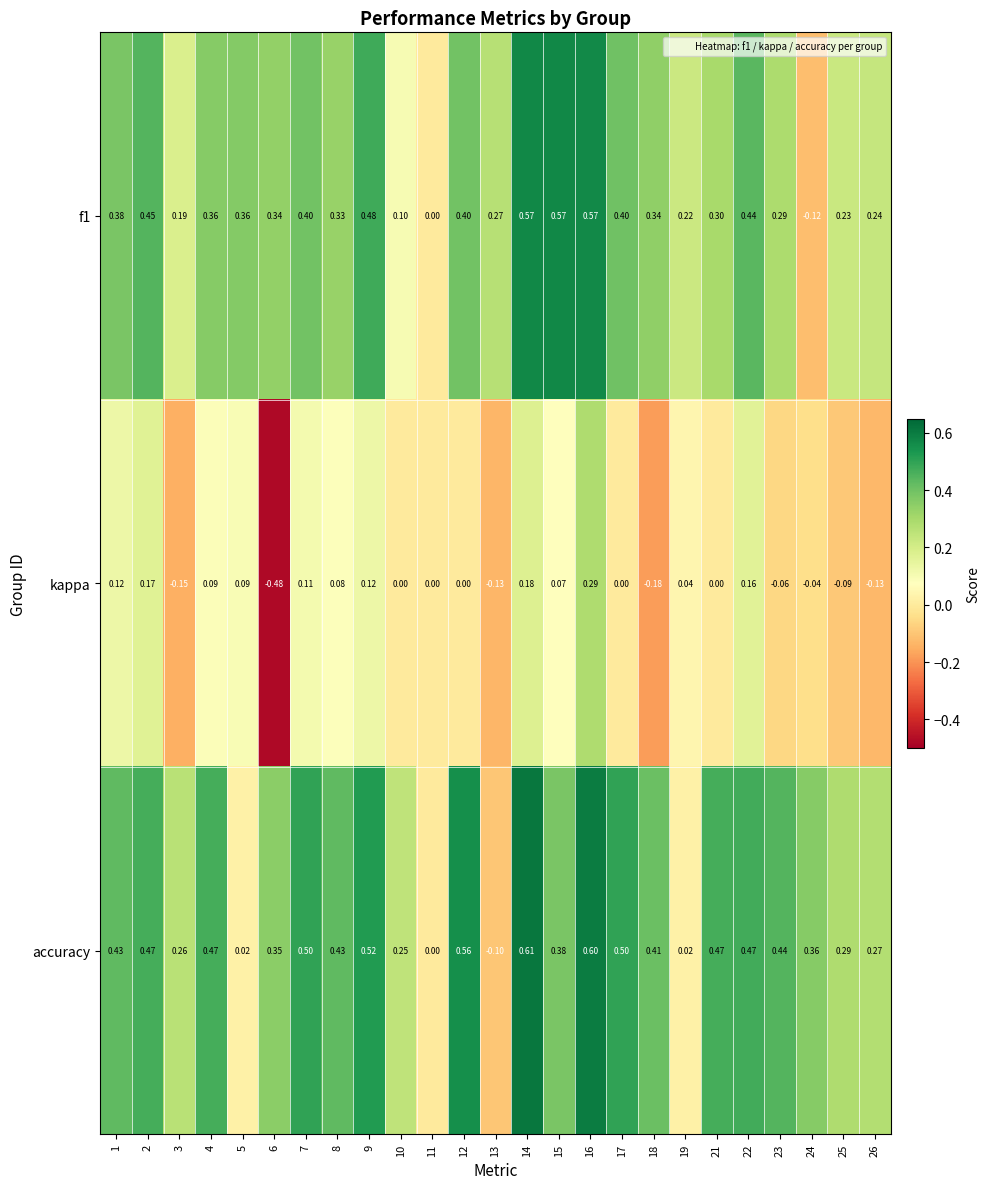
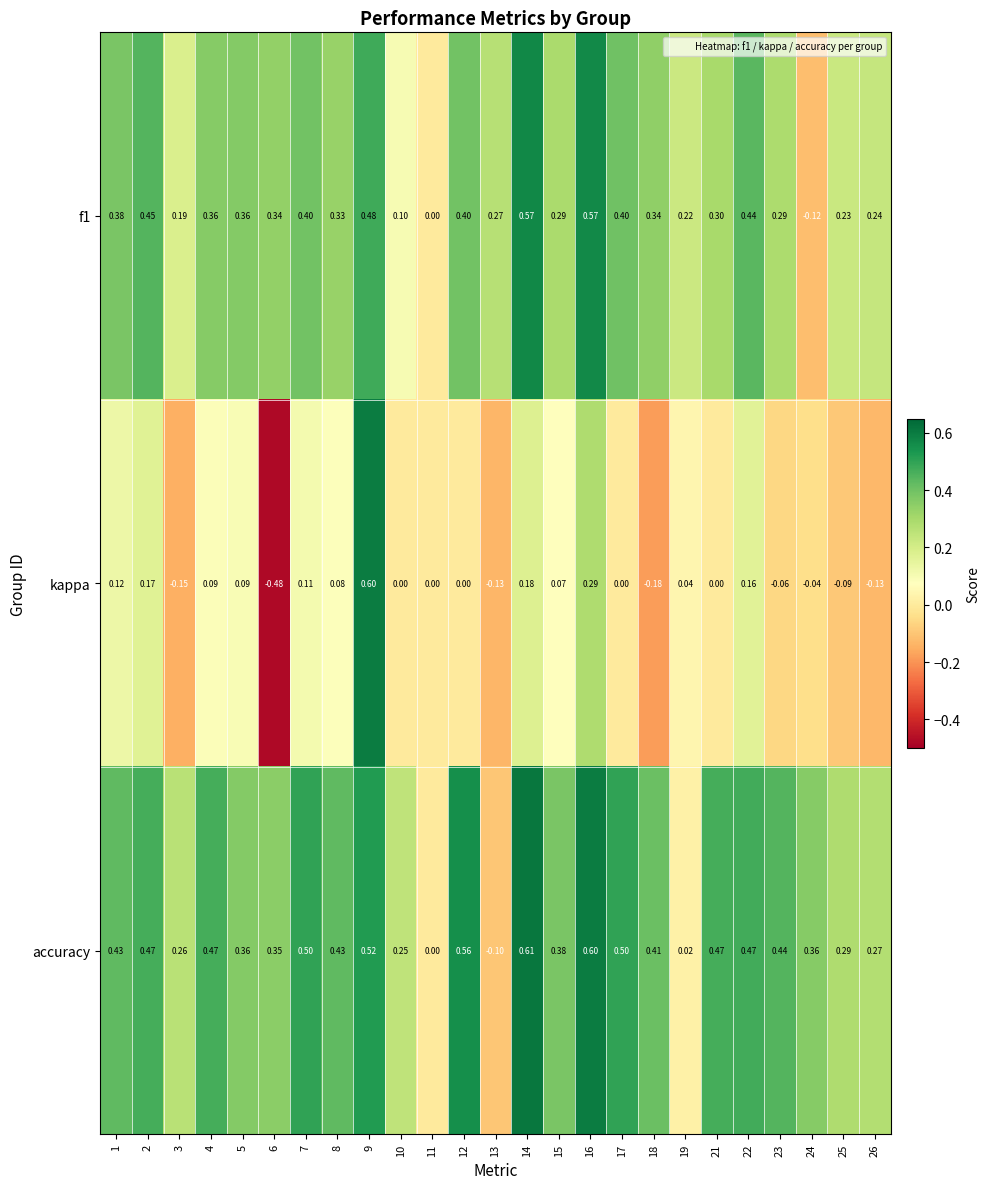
  {
    "f1": {
      "1": 0.38,
      "2": 0.45,
      "3": 0.19,
      "4": 0.36,
      "5": 0.36,
      "6": 0.34,
      "7": 0.40,
      "8": 0.33,
      "9": 0.48,
      "10": 0.10,
      "11": 0.00,
      "12": 0.40,
      "13": 0.27,
      "14": 0.57,
-     "15": 0.57,
+     "15": 0.29,
      "16": 0.57,
      "17": 0.40,
      "18": 0.34,
      "19": 0.22,
      "21": 0.30,
      "22": 0.44,
      "23": 0.29,
      "24": -0.12,
      "25": 0.23,
      "26": 0.24
    },
    "kappa": {
      "1": 0.12,
      "2": 0.17,
      "3": -0.15,
      "4": 0.09,
      "5": 0.09,
      "6": -0.48,
      "7": 0.11,
      "8": 0.08,
-     "9": 0.12,
+     "9": 0.60,
      "10": 0.00,
      "11": 0.00,
      "12": 0.00,
      "13": -0.13,
      "14": 0.18,
      "15": 0.07,
      "16": 0.29,
      "17": 0.00,
      "18": -0.18,
      "19": 0.04,
      "21": 0.00,
      "22": 0.16,
      "23": -0.06,
      "24": -0.04,
      "25": -0.09,
      "26": -0.13
    },
    "accuracy": {
      "1": 0.43,
      "2": 0.47,
      "3": 0.26,
      "4": 0.47,
-     "5": 0.02,
+     "5": 0.36,
      "6": 0.35,
      "7": 0.50,
      "8": 0.43,
      "9": 0.52,
      "10": 0.25,
      "11": 0.00,
      "12": 0.56,
      "13": -0.10,
      "14": 0.61,
      "15": 0.38,
      "16": 0.60,
      "17": 0.50,
      "18": 0.41,
      "19": 0.02,
      "21": 0.47,
      "22": 0.47,
      "23": 0.44,
      "24": 0.36,
      "25": 0.29,
      "26": 0.27
    }
  }
